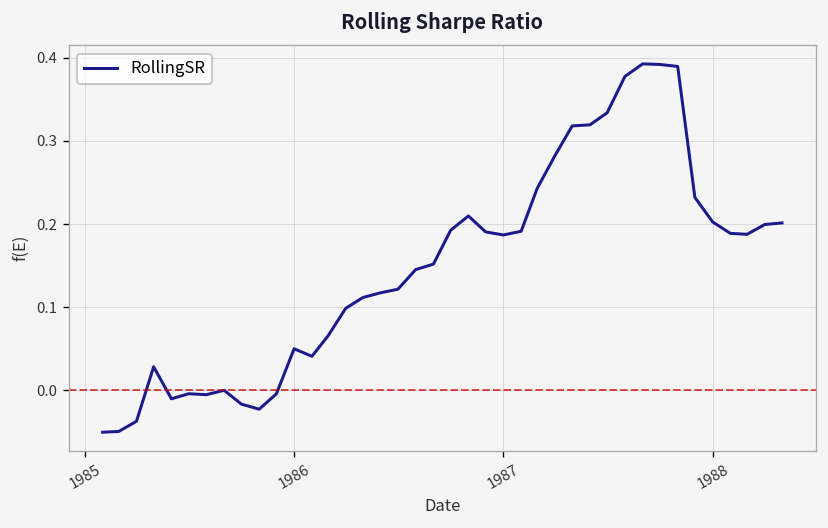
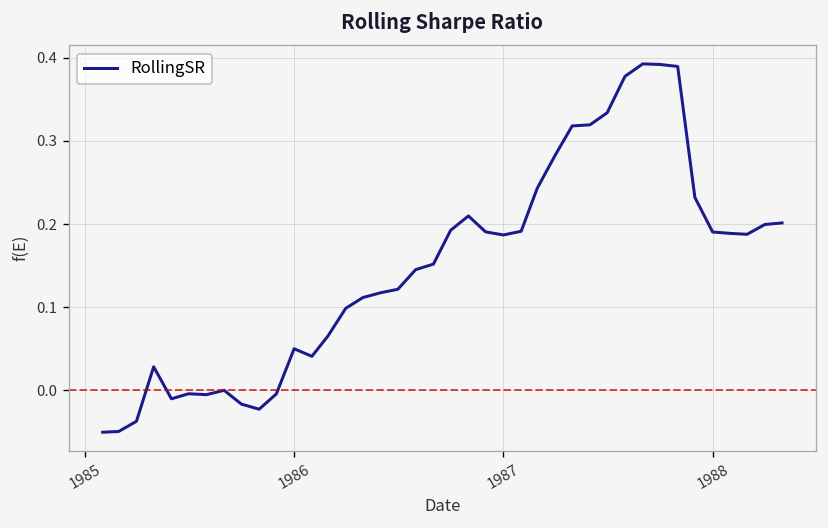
  {
    "1986": 0.05,
    "1987": 0.19,
-   "1988": 0.20
+   "1988": 0.19
  }
